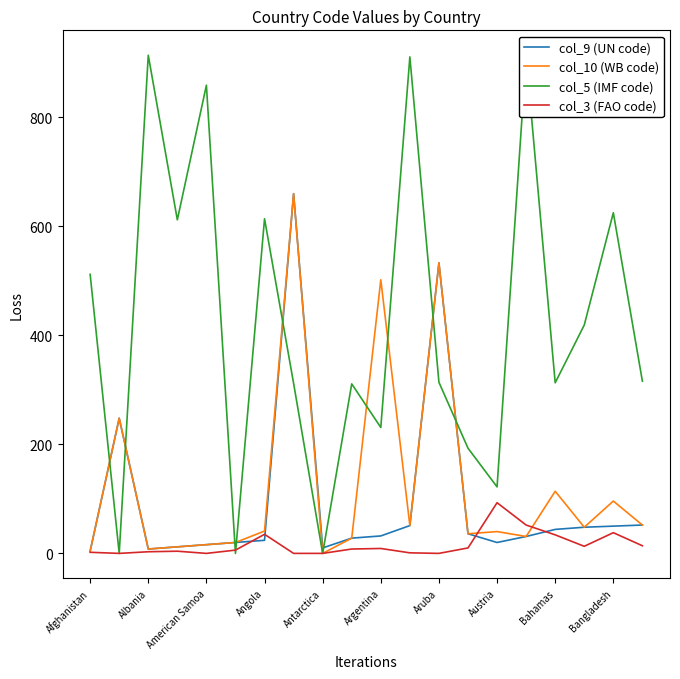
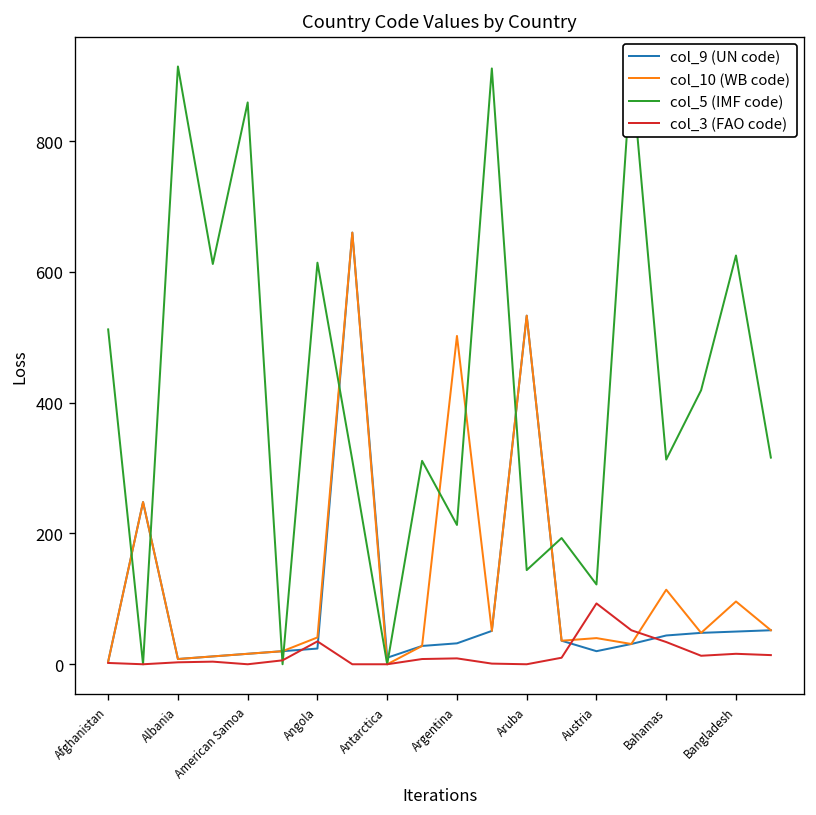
  {
    "col_9 (UN code)": {
      "Angola": 20,
      "Antarctica": 10,
      "Argentina": 30,
      "Austria": 20,
      "Bahamas": 40,
      "Bangladesh": 50
    },
    "col_10 (WB code)": {
      "Angola": 40,
      "Argentina": 500,
      "Austria": 40,
      "Bahamas": 110,
      "Bangladesh": 100
    },
    "col_5 (IMF code)": {
      "Afghanistan": 510,
      "Albania": 910,
      "American Samoa": 860,
      "Angola": 610,
-     "Argentina": 230,
-     "Aruba": 310,
+     "Argentina": 210,
+     "Aruba": 140,
      "Austria": 120,
      "Bahamas": 310,
      "Bangladesh": 630
    },
    "col_3 (FAO code)": {
      "Albania": 0,
      "American Samoa": 0,
      "Angola": 40,
      "Argentina": 10,
      "Aruba": 0,
      "Austria": 90,
      "Bahamas": 30,
-     "Bangladesh": 40
+     "Bangladesh": 20
    }
  }
